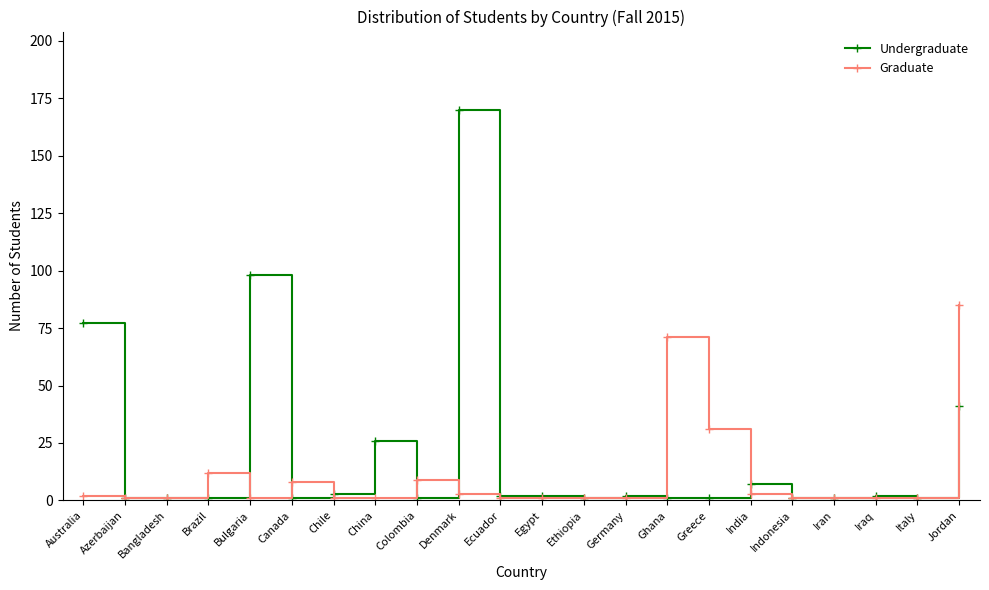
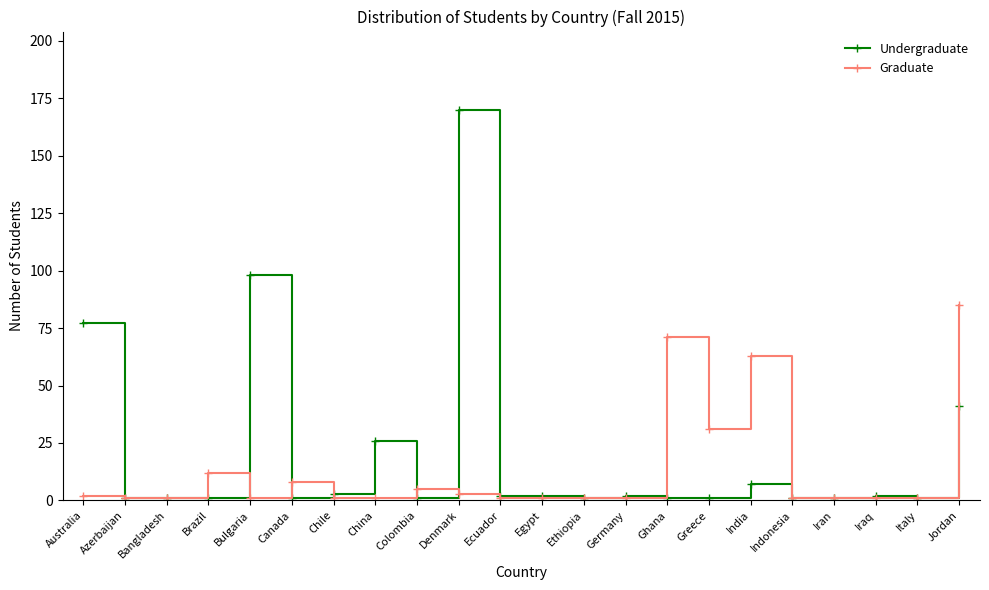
  {
    "Undergraduate": {
      "Australia": 77,
      "Brazil": 1,
      "Bulgaria": 98,
      "Canada": 1,
      "Chile": 3,
      "China": 26,
      "Colombia": 1,
      "Denmark": 170,
      "Ghana": 1,
      "Greece": 1,
      "India": 7,
      "Jordan": 41
    },
    "Graduate": {
      "Australia": 2,
      "Brazil": 12,
      "Bulgaria": 1,
      "Canada": 8,
      "Chile": 1,
      "China": 1,
-     "Colombia": 9,
+     "Colombia": 5,
      "Denmark": 3,
      "Ghana": 71,
      "Greece": 31,
-     "India": 3,
+     "India": 63,
      "Jordan": 85
    }
  }
